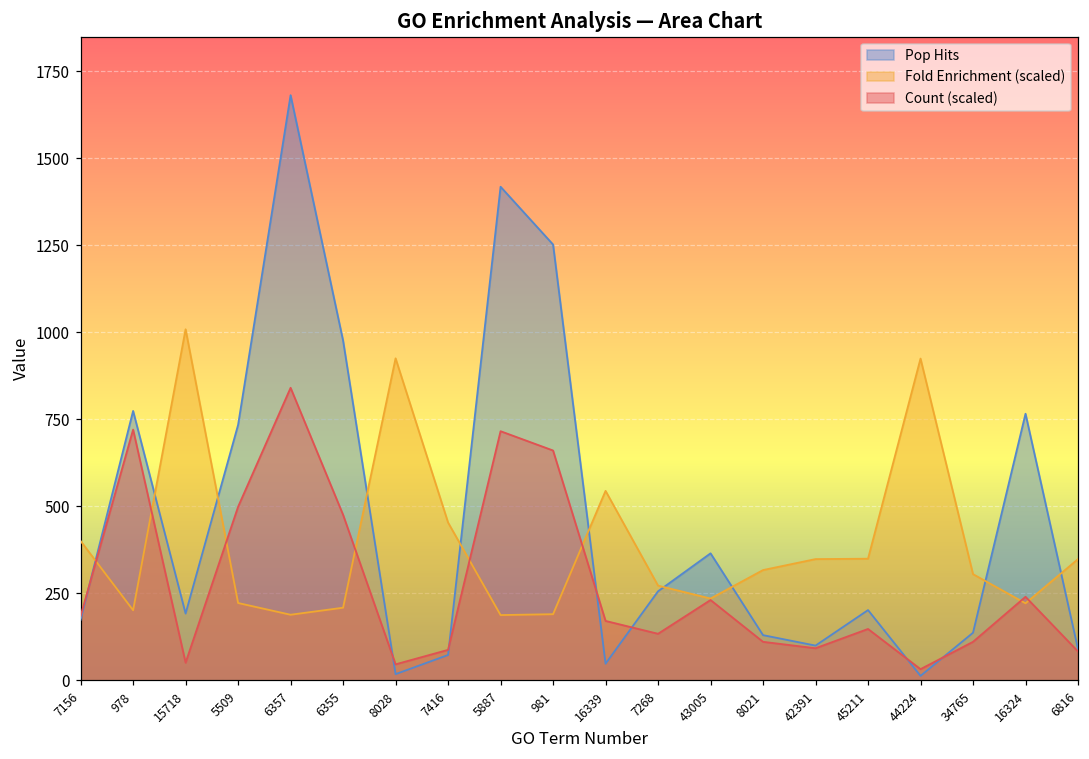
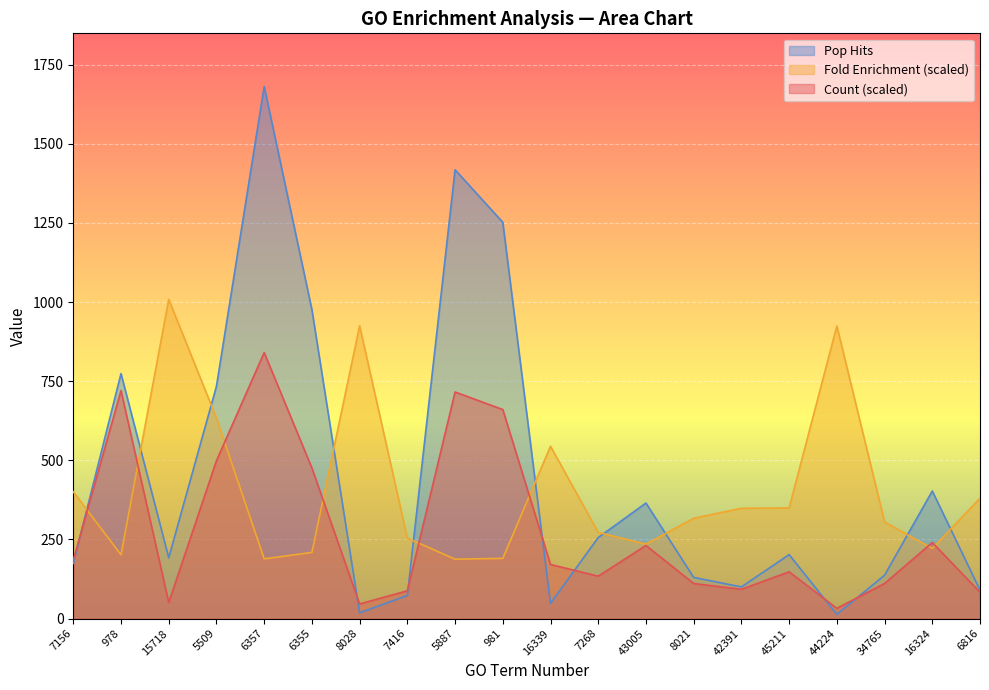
  {
    "Pop Hits": {
      "7156": 170,
      "978": 770,
      "15718": 190,
      "5509": 730,
      "6357": 1680,
      "6355": 980,
      "8028": 20,
      "7416": 70,
      "5887": 1420,
      "981": 1250,
      "16339": 50,
      "7268": 260,
      "43005": 370,
      "8021": 130,
      "45211": 200,
      "44224": 10,
      "34765": 140,
-     "16324": 770
+     "16324": 400
    },
    "Fold Enrichment (scaled)": {
      "7156": 400,
      "978": 200,
      "15718": 1010,
-     "5509": 220,
+     "5509": 630,
      "6357": 190,
      "6355": 210,
      "8028": 930,
-     "7416": 450,
+     "7416": 250,
      "5887": 190,
      "981": 190,
      "16339": 540,
      "7268": 270,
      "8021": 320,
      "42391": 350,
      "45211": 350,
      "44224": 920,
      "34765": 310,
      "16324": 220,
-     "6816": 350
+     "6816": 380
    },
    "Count (scaled)": {
      "7156": 180,
      "978": 720,
      "15718": 50,
      "5509": 500,
      "6357": 840,
      "6355": 480,
      "8028": 50,
      "7416": 90,
      "5887": 720,
      "981": 660,
      "16339": 170,
      "7268": 130,
      "8021": 110,
      "45211": 150,
      "44224": 30,
      "34765": 110,
      "16324": 240
    }
  }
